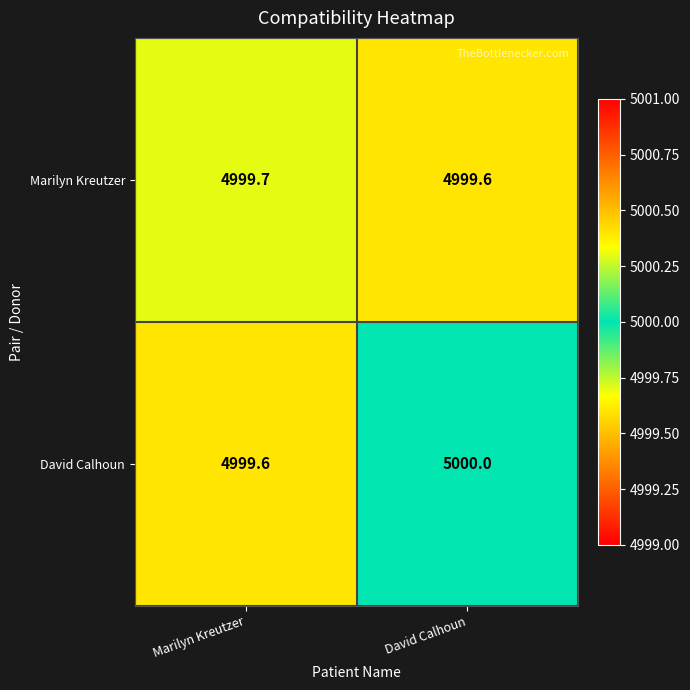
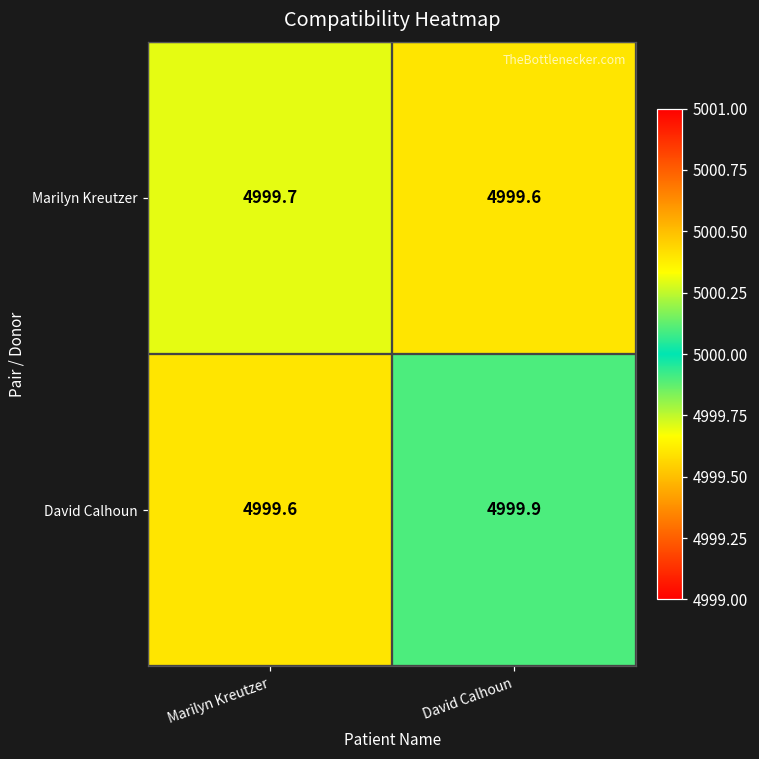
  {
    "Marilyn Kreutzer": {
      "Marilyn Kreutzer": 4999.7
    },
    "David Calhoun": {
      "Marilyn Kreutzer": 4999.6,
-     "David Calhoun": 5000.0
+     "David Calhoun": 4999.9
    }
  }
